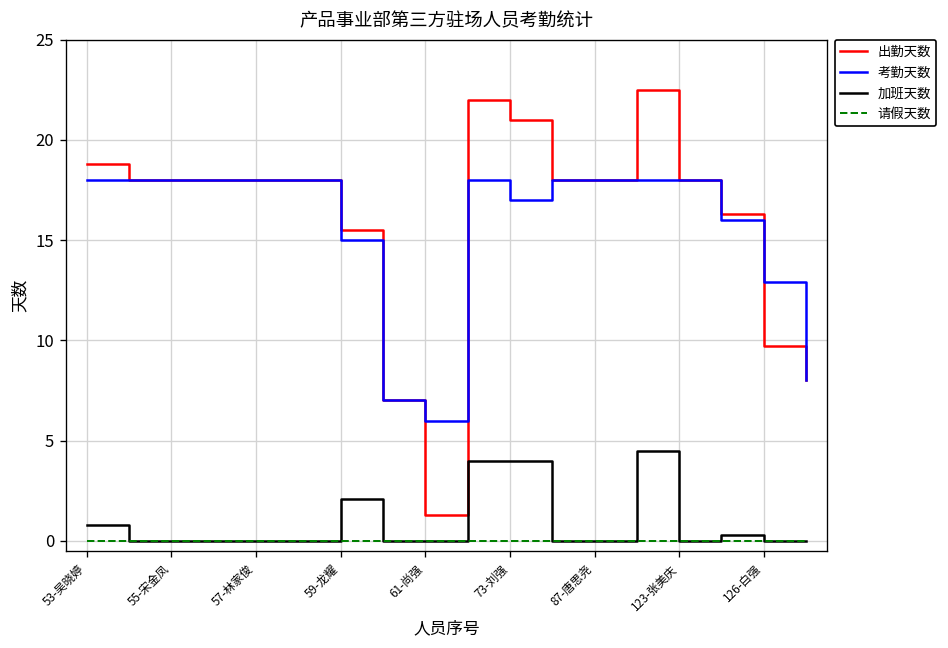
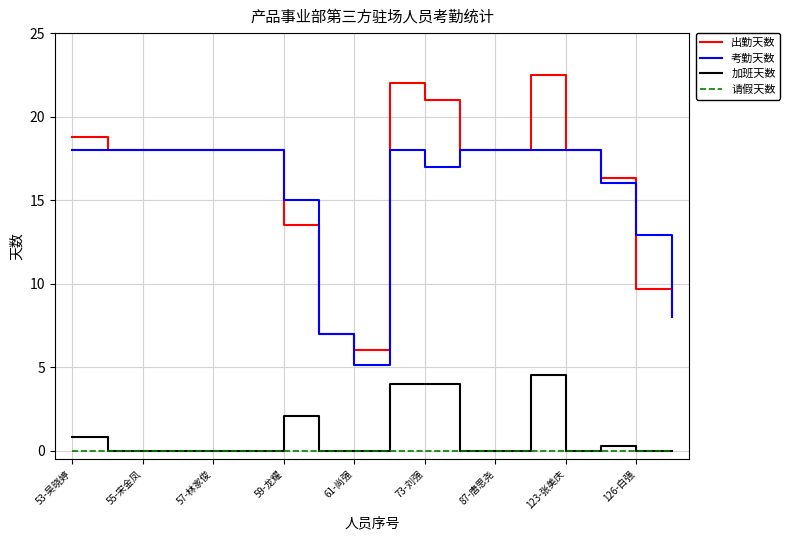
  {
    "出勤天数": {
      "53-吴晓婷": 18.8,
-     "59-龙耀": 15.5,
-     "61-尚强": 1.3,
+     "59-龙耀": 13.5,
+     "61-尚强": 6.0,
      "73-刘强": 21.0,
      "126-白强": 9.7
    },
    "考勤天数": {
      "53-吴晓婷": 18.0,
      "59-龙耀": 15.0,
-     "61-尚强": 6.0,
+     "61-尚强": 5.1,
      "73-刘强": 17.0,
      "126-白强": 12.9
    },
    "加班天数": {
      "53-吴晓婷": 0.8,
      "59-龙耀": 2.1,
      "73-刘强": 4.0
    },
    "请假天数": {
      "53-吴晓婷": 0.0,
      "59-龙耀": 0.0,
      "73-刘强": 0.0
    }
  }
